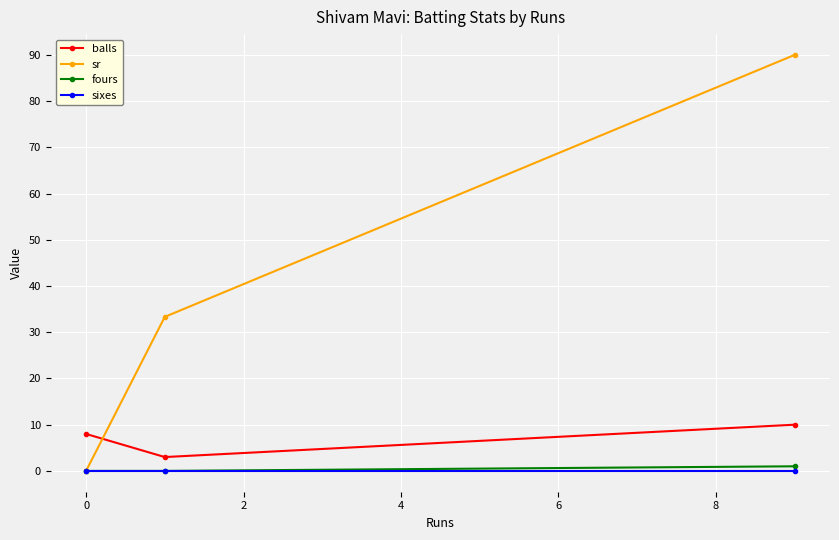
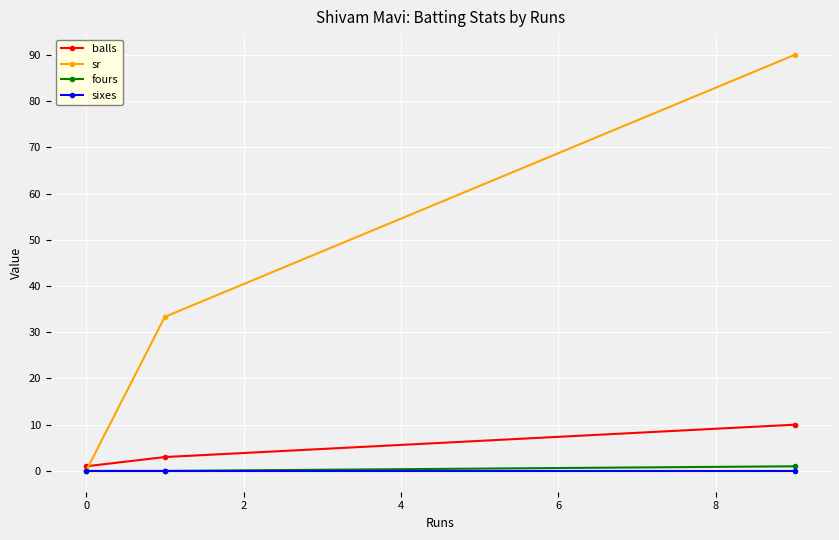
  {
    "balls": {
-     "0": 8
+     "0": 1
    }
  }
